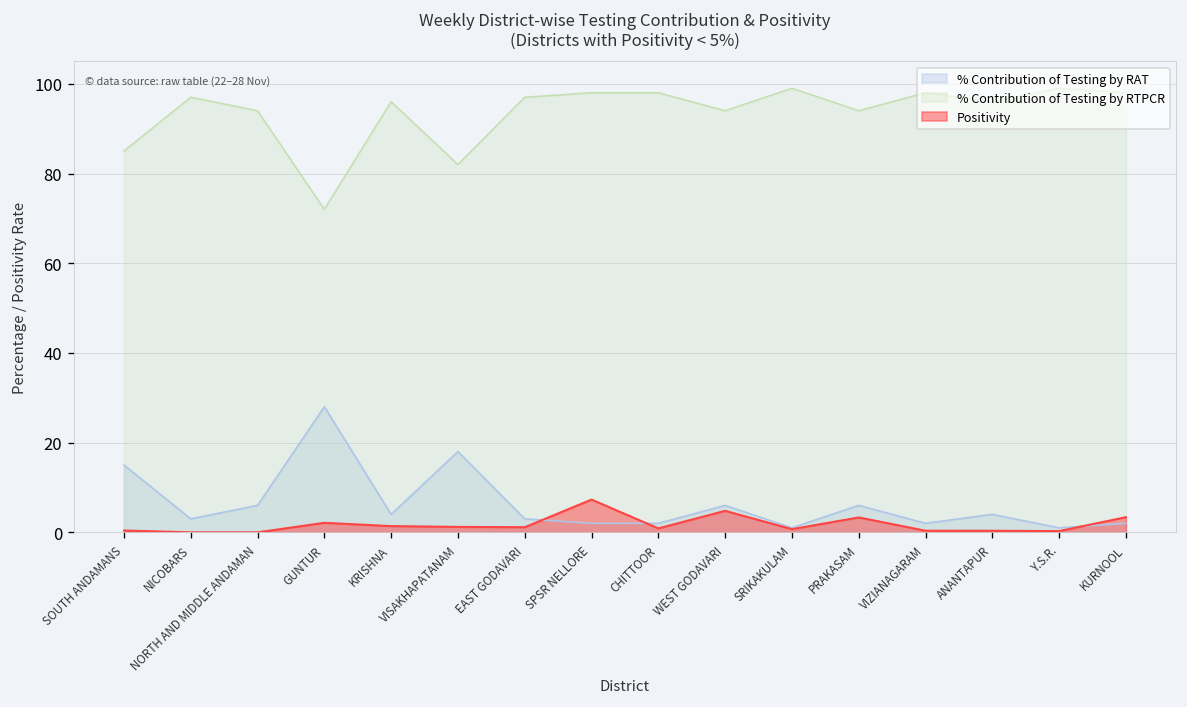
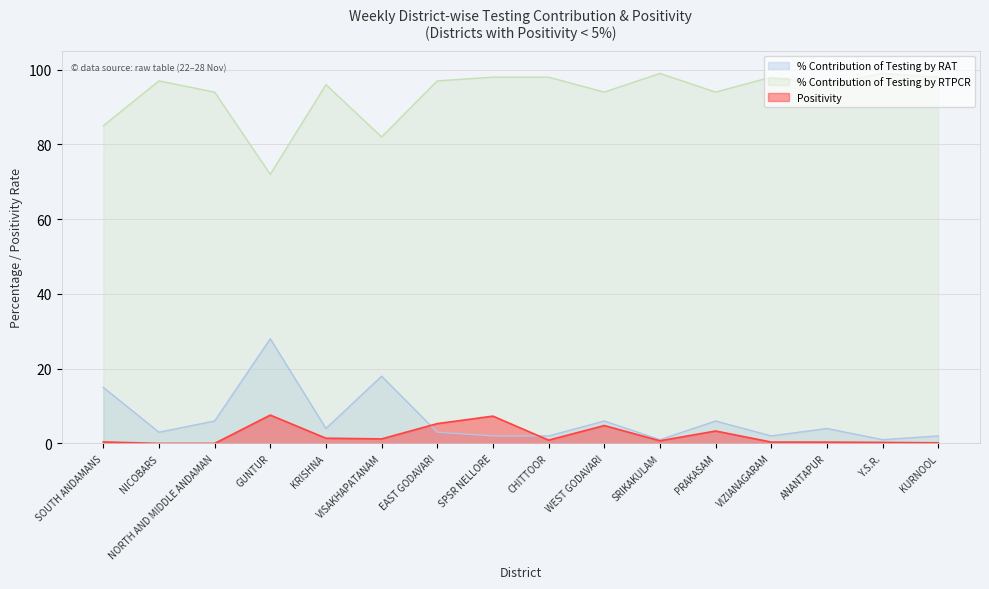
  {
    "Positivity": {
      "SOUTH ANDAMANS": 0,
      "NICOBARS": 0,
      "NORTH AND MIDDLE ANDAMAN": 0,
-     "GUNTUR": 2,
+     "GUNTUR": 8,
      "KRISHNA": 1,
      "VISAKHAPATANAM": 1,
-     "EAST GODAVARI": 1,
+     "EAST GODAVARI": 5,
      "SPSR NELLORE": 7,
      "CHITTOOR": 1,
      "WEST GODAVARI": 5,
      "PRAKASAM": 3,
      "VIZIANAGARAM": 0,
      "ANANTAPUR": 0,
      "Y.S.R.": 0,
-     "KURNOOL": 3
+     "KURNOOL": 0
    }
  }
